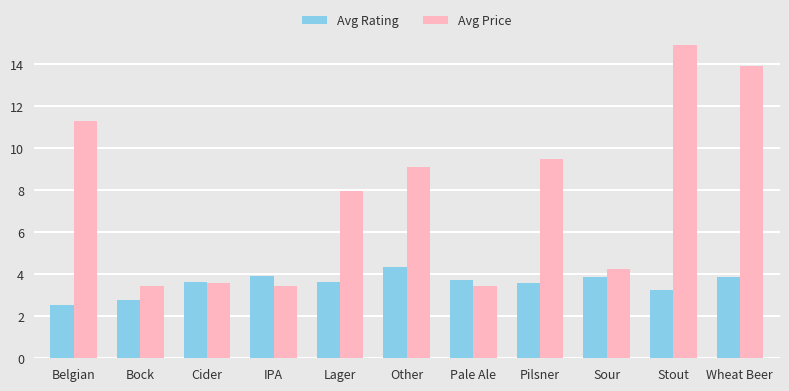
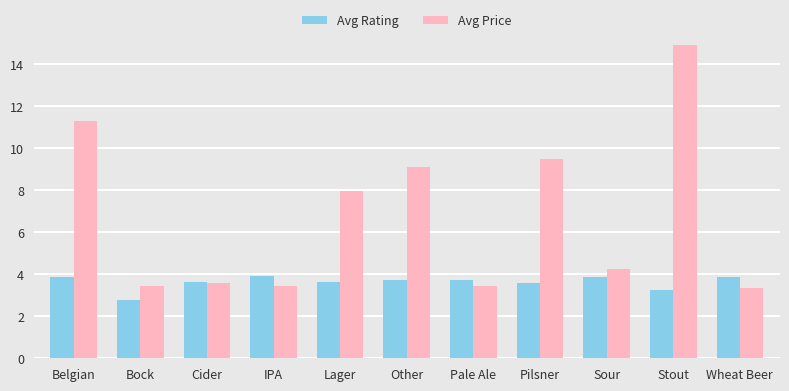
  {
    "Avg Rating": {
-     "Belgian": 2.5,
+     "Belgian": 3.9,
      "Bock": 2.8,
      "Cider": 3.6,
      "IPA": 3.9,
      "Lager": 3.6,
-     "Other": 4.4,
+     "Other": 3.7,
      "Pale Ale": 3.7,
      "Pilsner": 3.6,
      "Sour": 3.9,
      "Stout": 3.3,
      "Wheat Beer": 3.9
    },
    "Avg Price": {
      "Belgian": 11.3,
      "Bock": 3.5,
      "Cider": 3.6,
      "IPA": 3.4,
      "Lager": 8.0,
      "Other": 9.1,
      "Pale Ale": 3.4,
      "Pilsner": 9.5,
      "Sour": 4.3,
      "Stout": 14.9,
-     "Wheat Beer": 13.9
+     "Wheat Beer": 3.3
    }
  }
